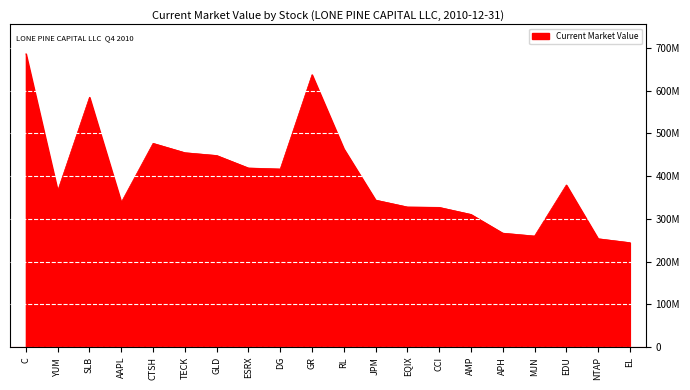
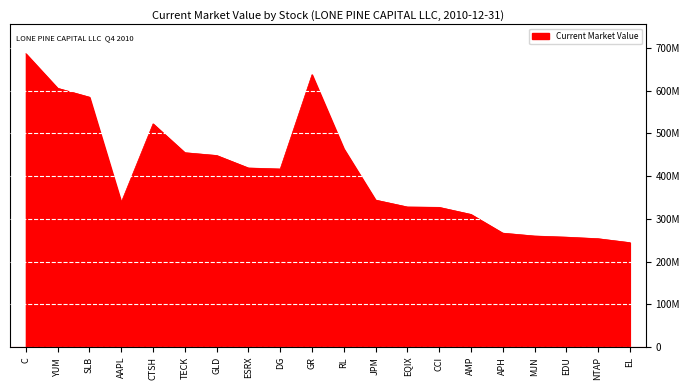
  {
-   "YUM": 370000000,
+   "YUM": 610000000,
    "SLB": 580000000,
    "AAPL": 340000000,
-   "CTSH": 480000000,
+   "CTSH": 520000000,
    "TECK": 460000000,
    "GLD": 450000000,
    "ESRX": 420000000,
    "DG": 420000000,
    "GR": 640000000,
    "RL": 460000000,
    "JPM": 340000000,
    "EQIX": 330000000,
    "CCI": 330000000,
    "AMP": 310000000,
    "APH": 270000000,
    "MJN": 260000000,
-   "EDU": 380000000,
+   "EDU": 260000000,
    "NTAP": 250000000,
    "EL": 240000000
  }
